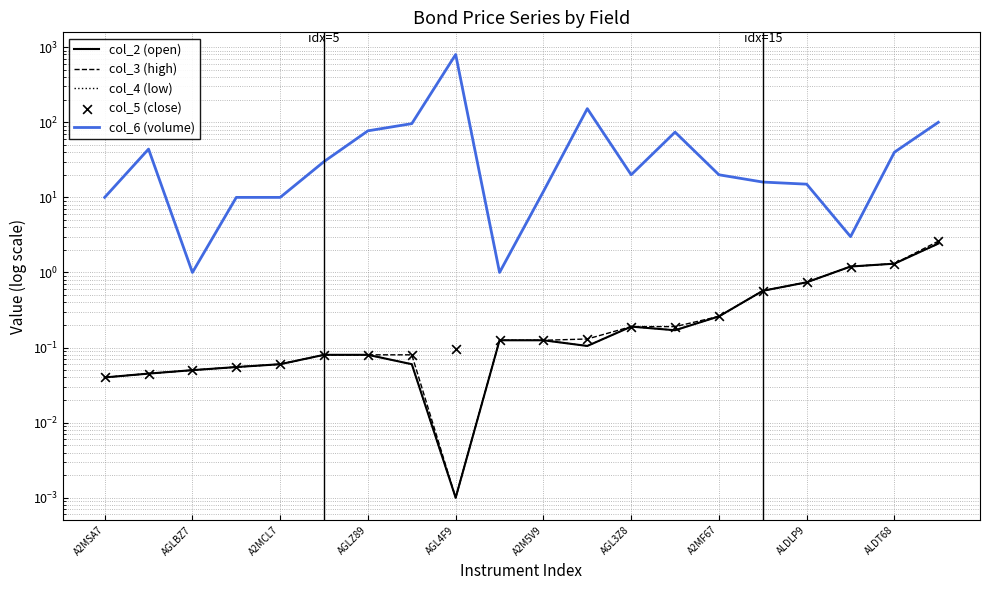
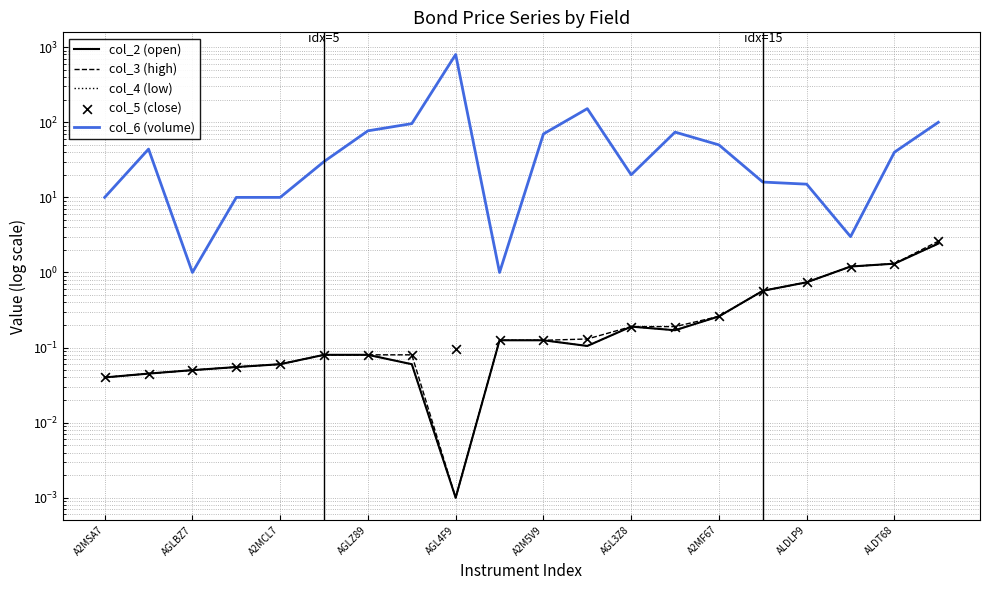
  {
    "col_6 (volume)": {
      "AGLBZ7": 1,
      "AGL4F9": 800,
-     "A2M5V9": 12,
-     "A2MF67": 20
+     "A2M5V9": 70,
+     "A2MF67": 50
    }
  }
